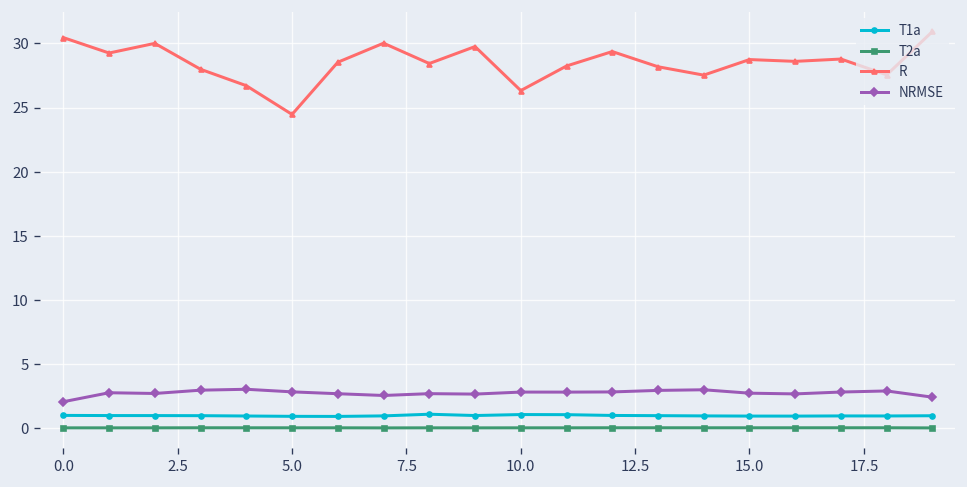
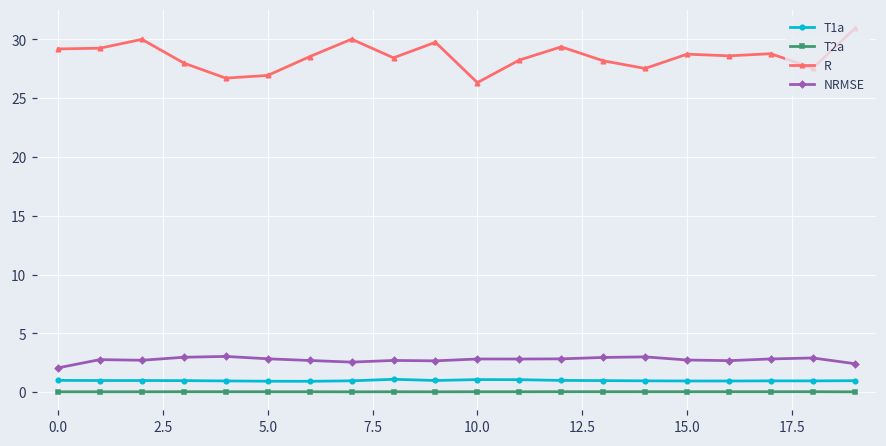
  {
    "T1a": {
      "0.0": 1.0,
      "5.0": 0.9,
      "10.0": 1.1,
      "15.0": 1.0
    },
    "T2a": {
      "0.0": 0.0,
      "5.0": 0.0,
      "10.0": 0.0,
      "15.0": 0.0
    },
    "R": {
-     "0.0": 30.5,
-     "5.0": 24.5,
+     "0.0": 29.2,
+     "5.0": 26.9,
      "10.0": 26.3,
      "15.0": 28.7
    },
    "NRMSE": {
      "0.0": 2.1,
      "5.0": 2.8,
      "10.0": 2.8,
      "15.0": 2.7
    }
  }
